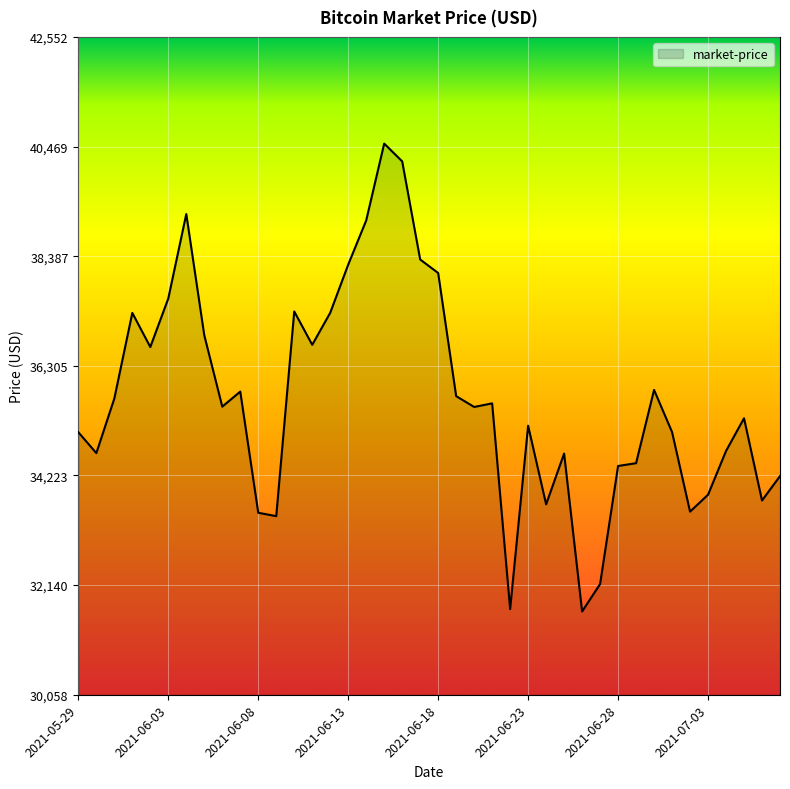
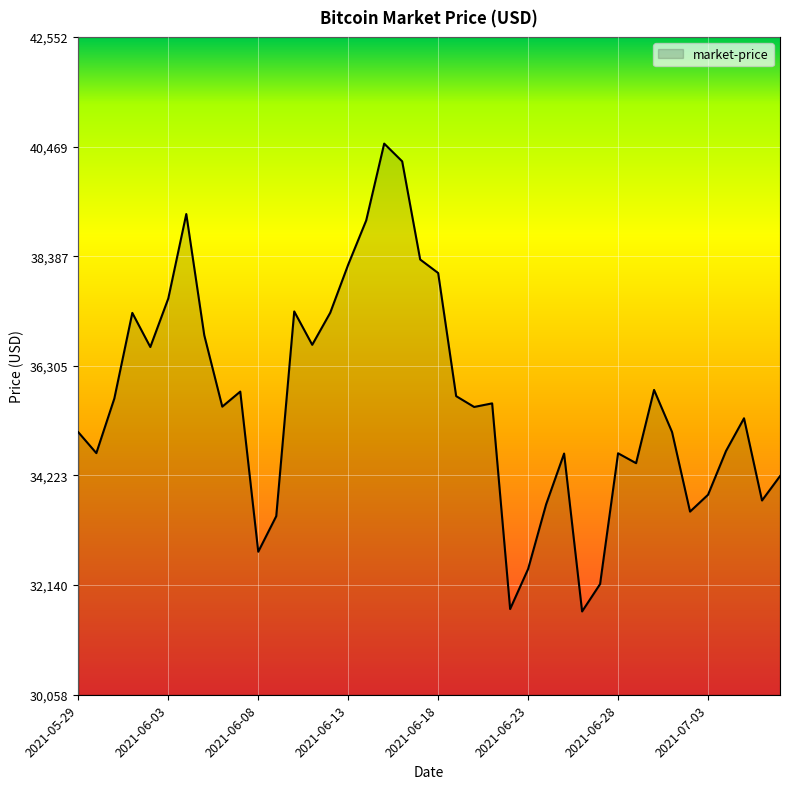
  {
    "2021-05-29": "35,000",
    "2021-06-03": "37,600",
-   "2021-06-08": "33,500",
+   "2021-06-08": "32,800",
    "2021-06-13": "38,200",
    "2021-06-18": "38,100",
-   "2021-06-23": "35,200",
-   "2021-06-28": "34,400",
+   "2021-06-23": "32,400",
+   "2021-06-28": "34,600",
    "2021-07-03": "33,900"
  }
